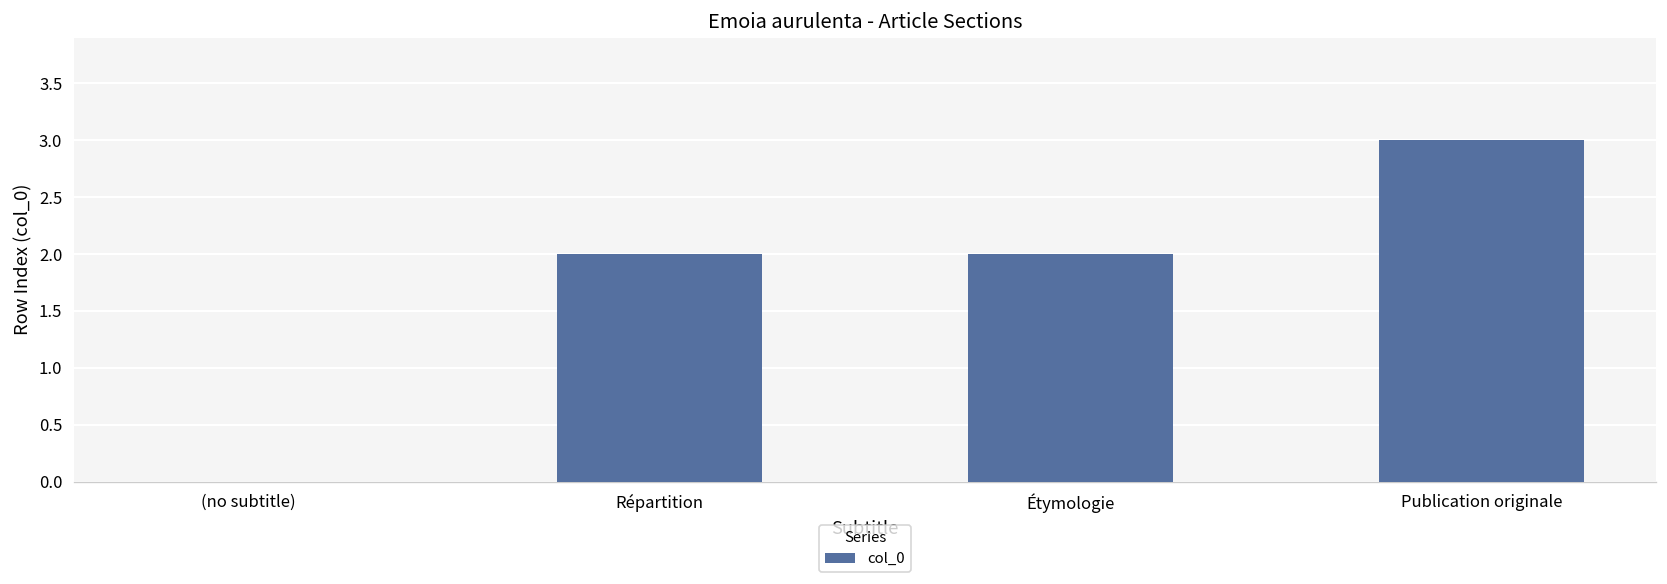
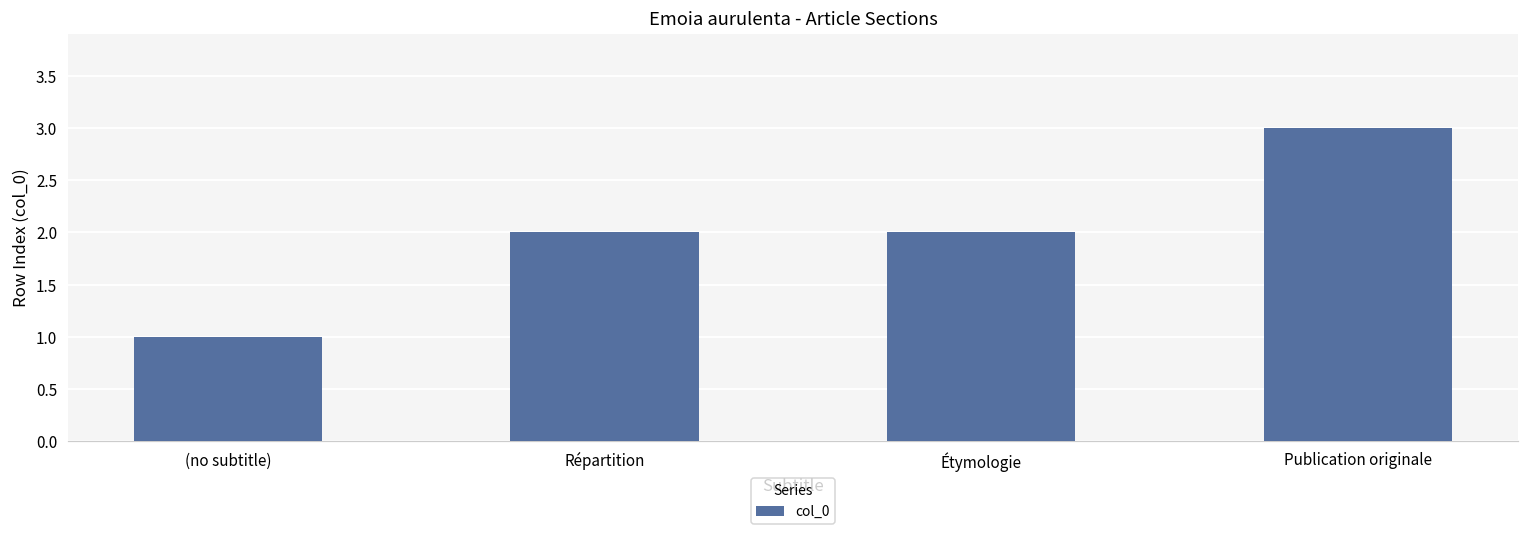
  {
-   "(no subtitle)": 0,
+   "(no subtitle)": 1,
    "Répartition": 2,
    "Étymologie": 2,
    "Publication originale": 3
  }
